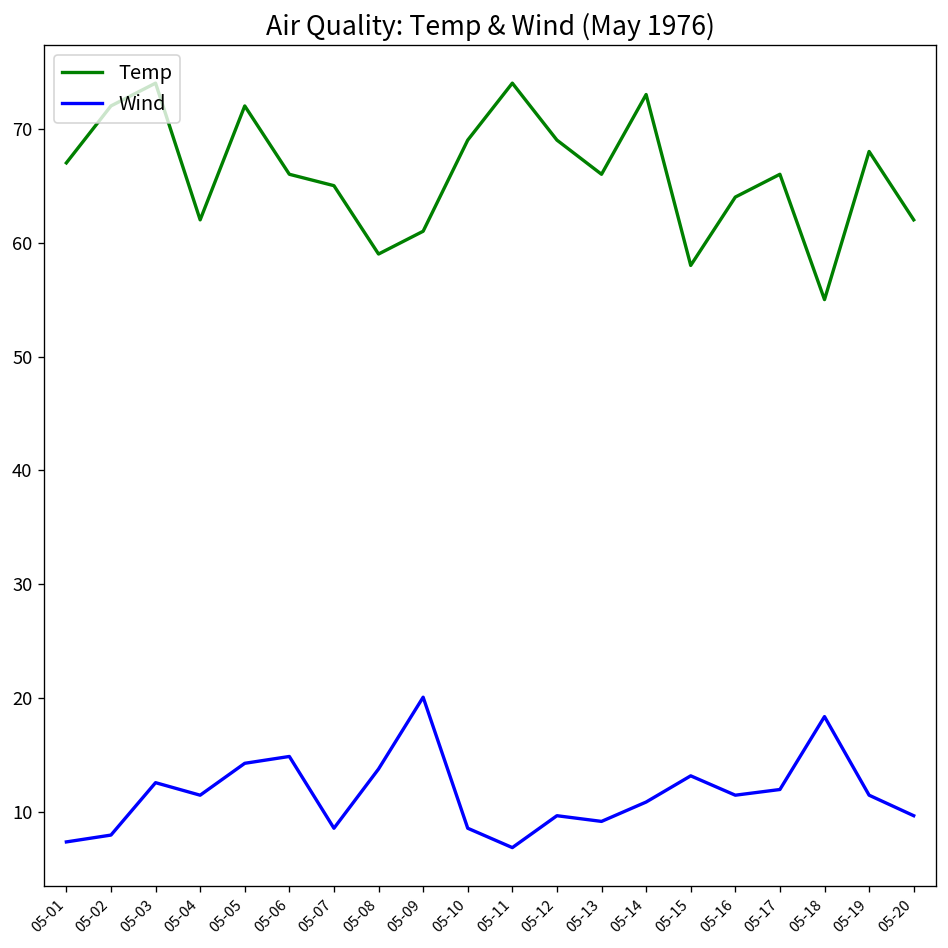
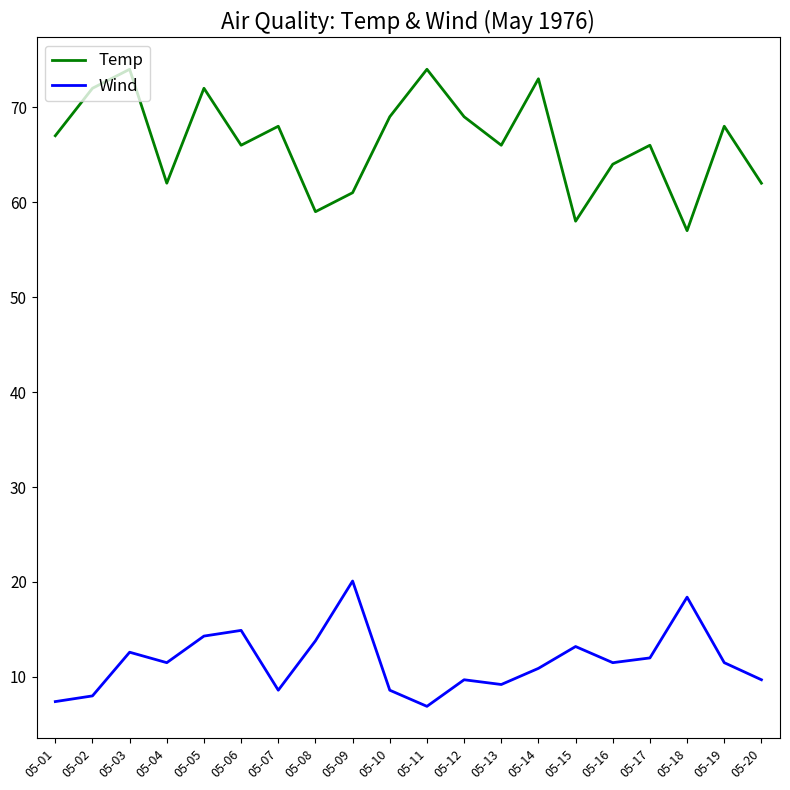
  {
    "Temp": {
      "05-01": 67,
      "05-04": 62,
      "05-05": 72,
      "05-06": 66,
-     "05-07": 65,
+     "05-07": 68,
      "05-08": 59,
      "05-09": 61,
      "05-10": 69,
      "05-11": 74,
      "05-12": 69,
      "05-13": 66,
      "05-14": 73,
      "05-15": 58,
      "05-16": 64,
      "05-17": 66,
-     "05-18": 55,
+     "05-18": 57,
      "05-19": 68,
      "05-20": 62
    },
    "Wind": {
      "05-01": 7,
      "05-02": 8,
      "05-03": 13,
      "05-04": 12,
      "05-05": 14,
      "05-06": 15,
      "05-07": 9,
      "05-08": 14,
      "05-09": 20,
      "05-10": 9,
      "05-11": 7,
      "05-12": 10,
      "05-13": 9,
      "05-14": 11,
      "05-15": 13,
      "05-16": 12,
      "05-17": 12,
      "05-18": 18,
      "05-19": 12,
      "05-20": 10
    }
  }
